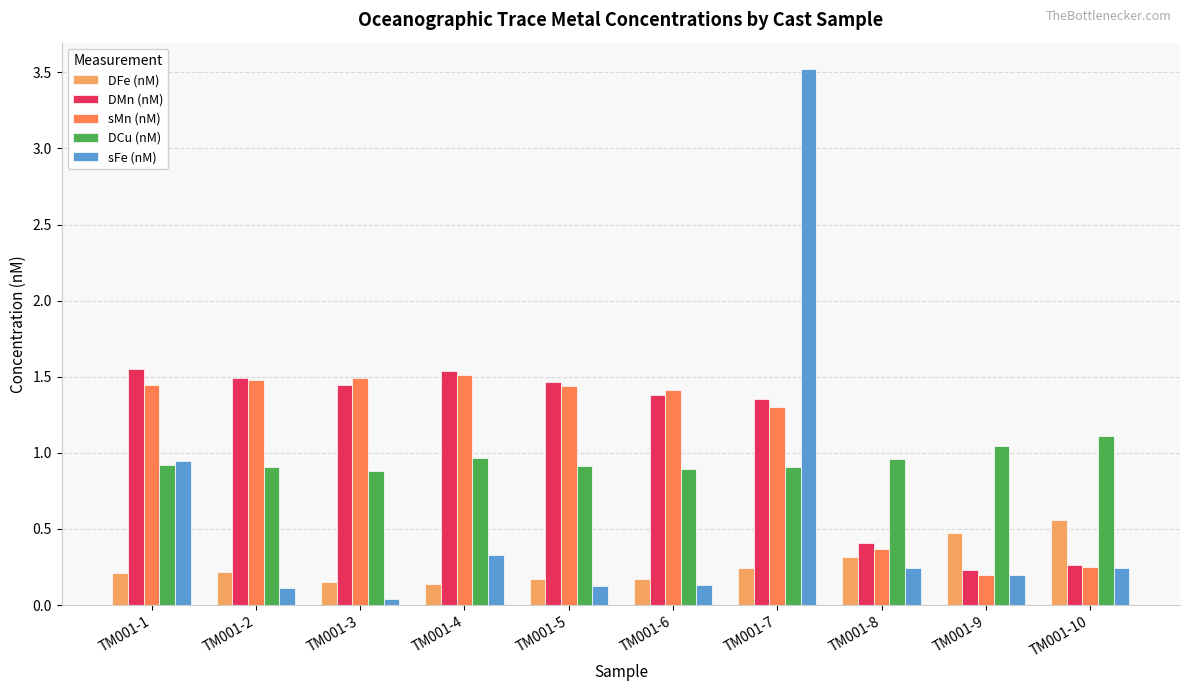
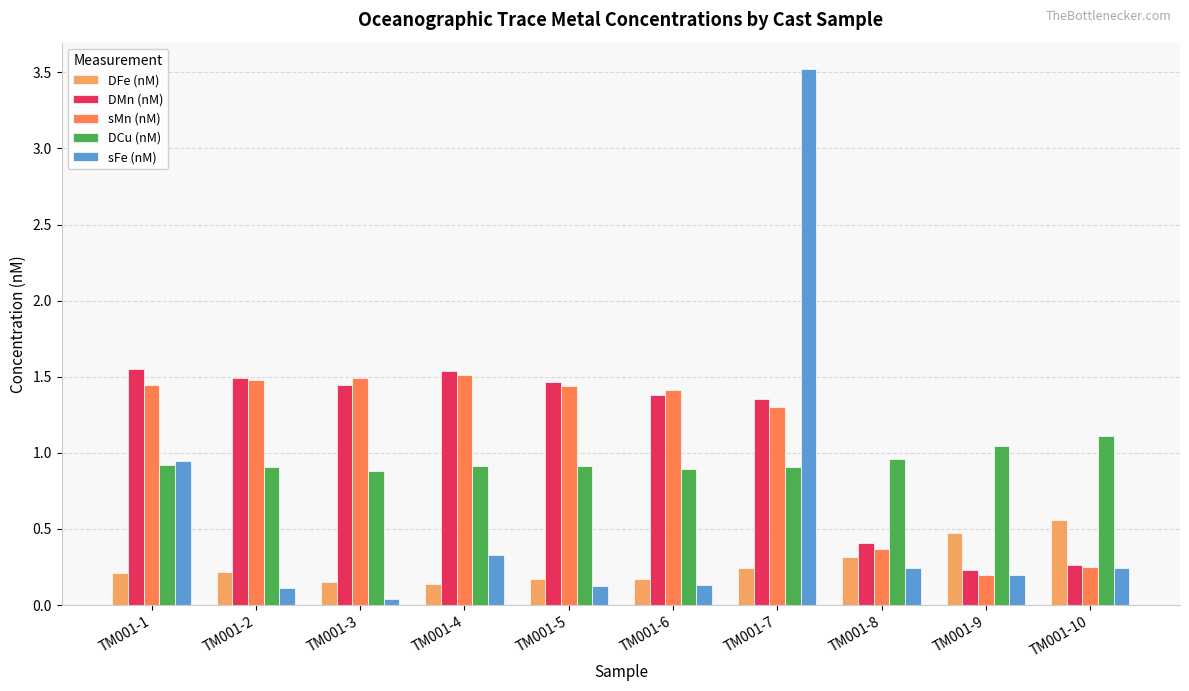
  {
    "DMn (nM)": {
      "TM001-1": 1.55,
      "TM001-2": 1.49,
      "TM001-3": 1.45,
      "TM001-4": 1.54,
      "TM001-5": 1.47,
      "TM001-6": 1.38,
      "TM001-7": 1.35,
      "TM001-8": 0.41,
      "TM001-9": 0.23,
      "TM001-10": 0.26
    },
    "DCu (nM)": {
      "TM001-1": 0.92,
      "TM001-2": 0.90,
      "TM001-3": 0.88,
-     "TM001-4": 0.97,
+     "TM001-4": 0.91,
      "TM001-5": 0.92,
      "TM001-6": 0.90,
      "TM001-7": 0.91,
      "TM001-8": 0.96,
      "TM001-9": 1.05,
      "TM001-10": 1.11
    },
    "sFe (nM)": {
      "TM001-1": 0.95,
      "TM001-2": 0.11,
      "TM001-3": 0.04,
      "TM001-4": 0.33,
      "TM001-5": 0.13,
      "TM001-6": 0.13,
      "TM001-7": 3.52,
      "TM001-8": 0.24,
      "TM001-9": 0.20,
      "TM001-10": 0.24
    }
  }
